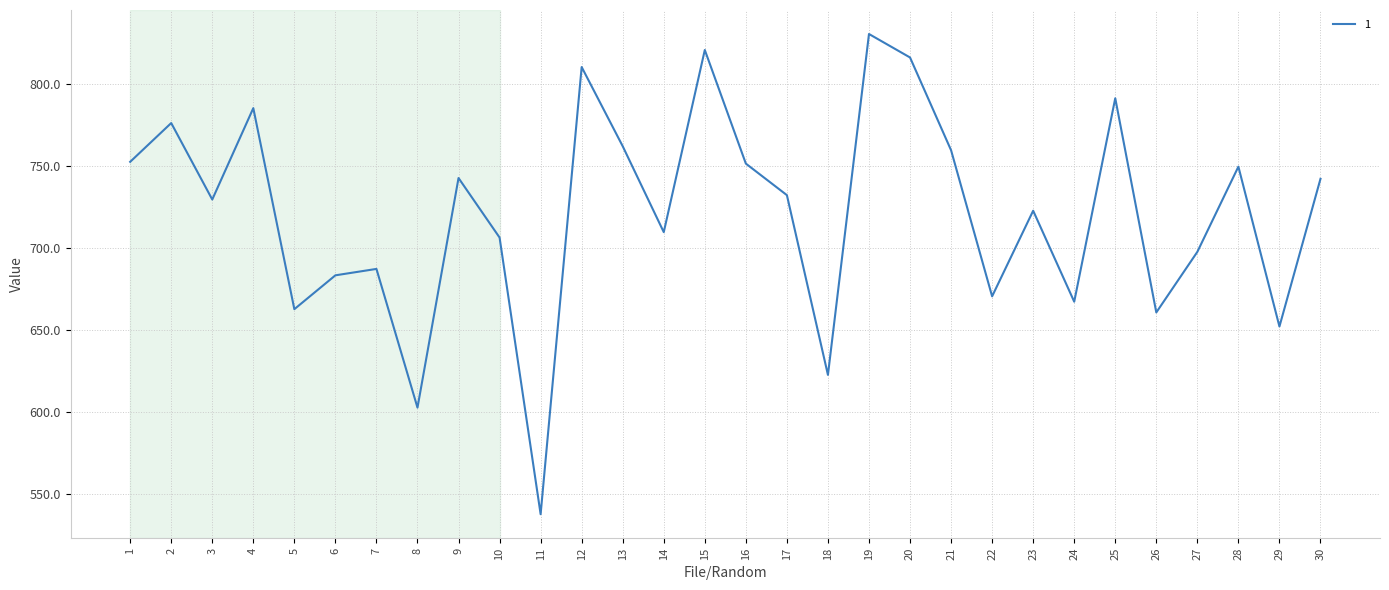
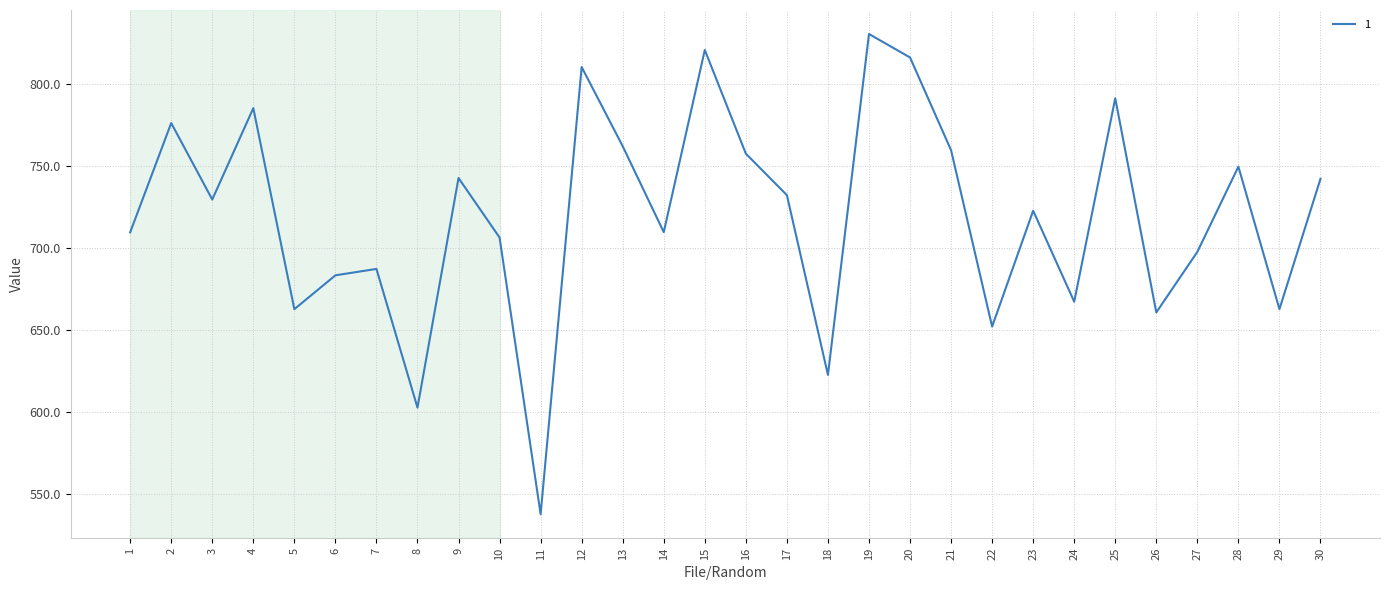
  {
-   "1": 753,
+   "1": 710,
    "2": 776,
    "3": 730,
    "4": 785,
    "5": 663,
    "6": 683,
    "7": 687,
    "8": 603,
    "9": 743,
    "10": 706,
    "11": 537,
    "12": 810,
    "13": 762,
    "14": 710,
    "15": 821,
-   "16": 751,
+   "16": 758,
    "17": 732,
    "18": 622,
    "19": 831,
    "20": 816,
    "21": 760,
-   "22": 670,
+   "22": 652,
    "23": 723,
    "24": 667,
    "25": 791,
    "26": 661,
    "27": 698,
    "28": 750,
-   "29": 652,
+   "29": 663,
    "30": 742
  }
